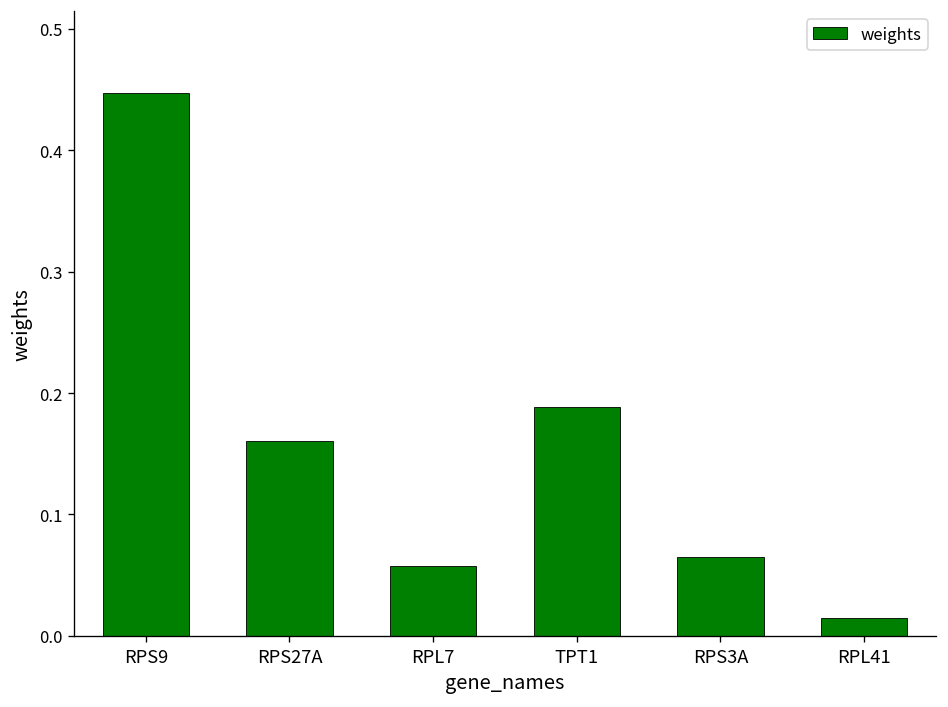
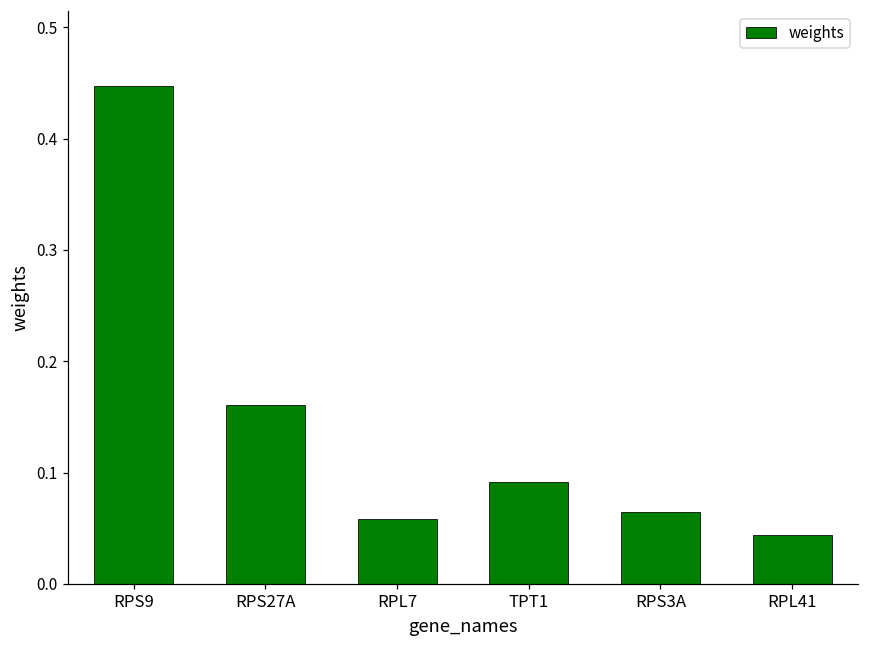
  {
    "RPS9": 0.448,
    "RPS27A": 0.161,
    "RPL7": 0.058,
-   "TPT1": 0.188,
+   "TPT1": 0.092,
    "RPS3A": 0.065,
-   "RPL41": 0.015
+   "RPL41": 0.044
  }
